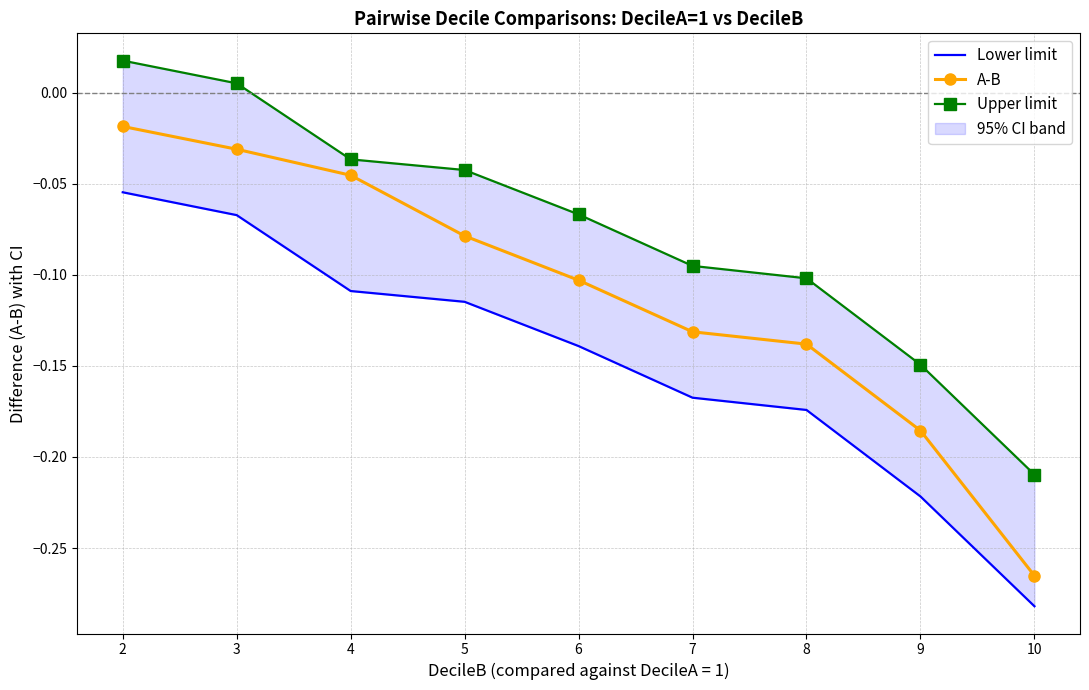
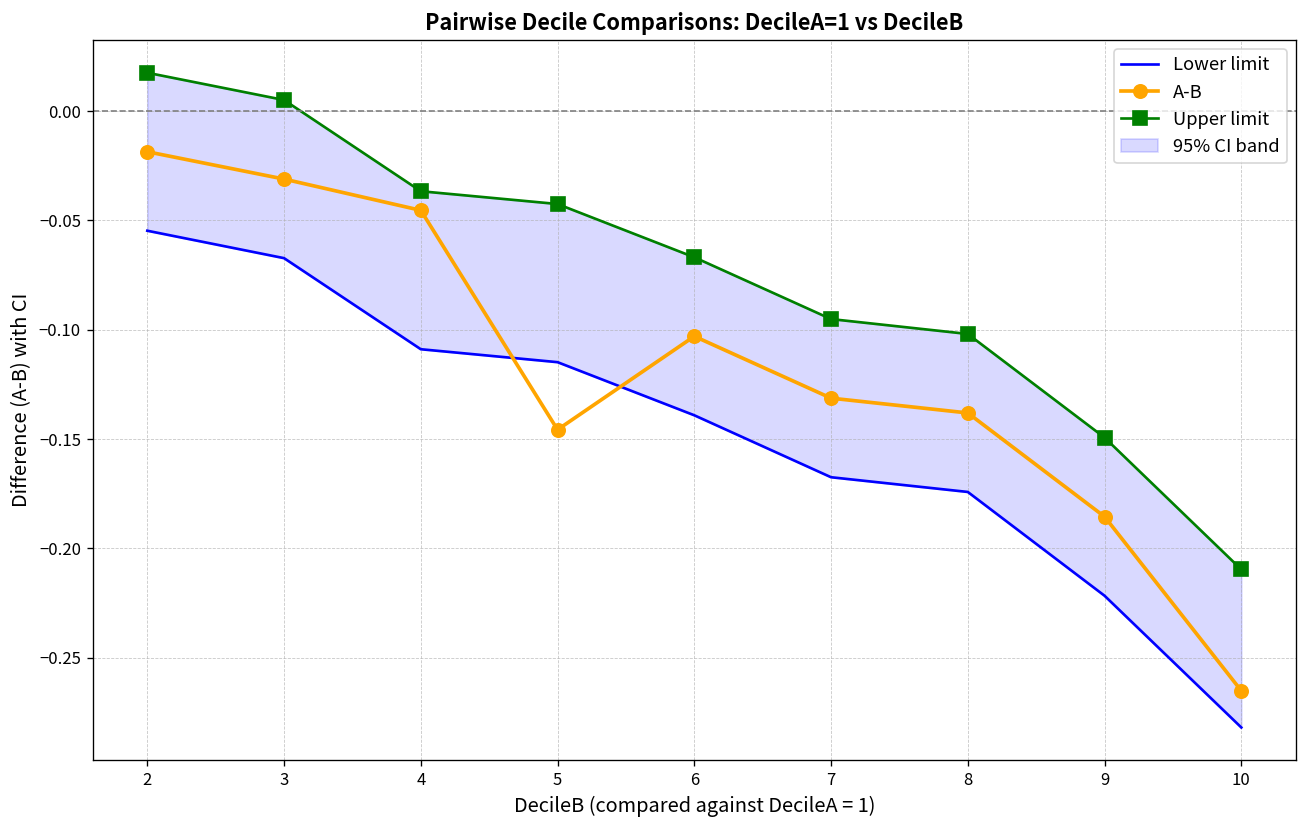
  {
    "A-B": {
      "2": -0.019,
      "3": -0.031,
      "4": -0.045,
-     "5": -0.079,
+     "5": -0.146,
      "6": -0.103,
      "7": -0.131,
      "8": -0.138,
      "9": -0.186,
      "10": -0.265
    }
  }
